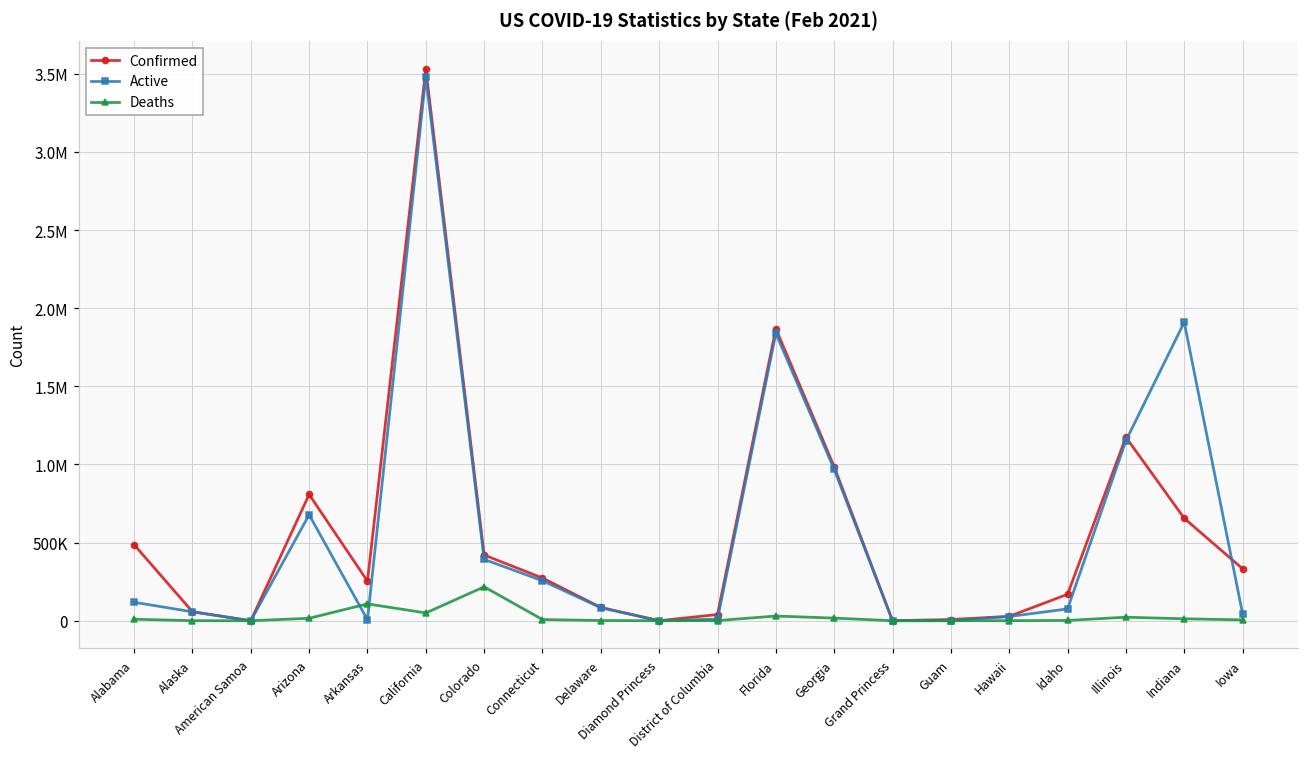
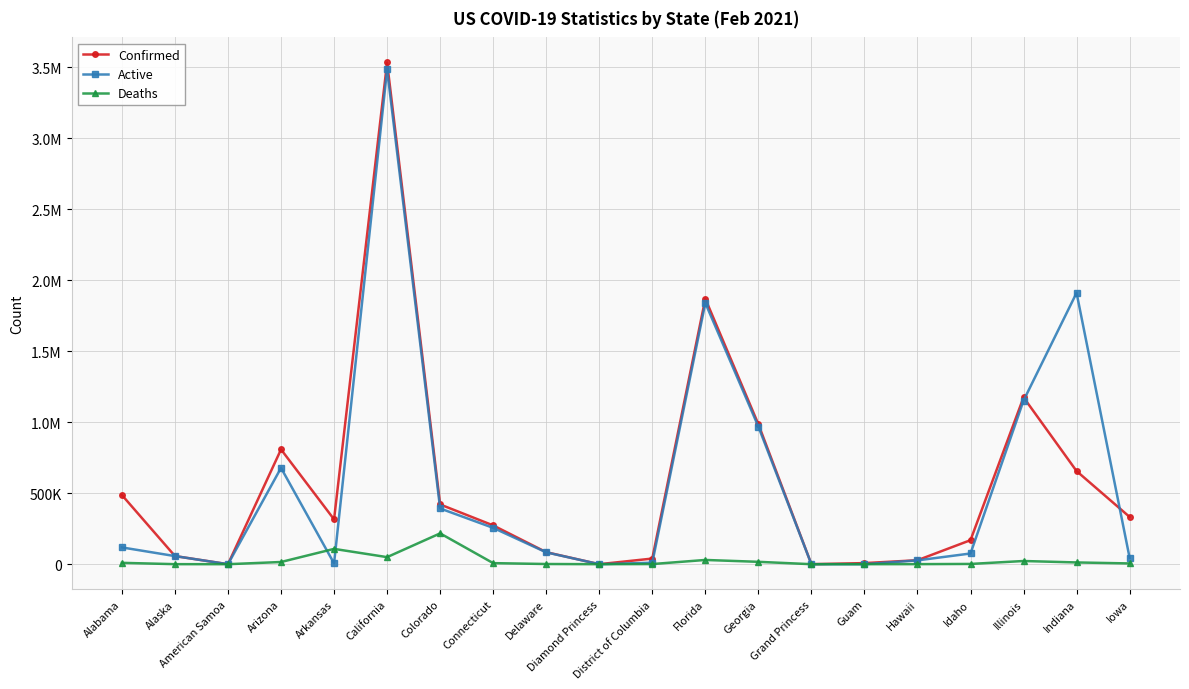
  {
    "Confirmed": {
      "Alabama": 490000,
      "Arizona": 810000,
-     "Arkansas": 250000,
+     "Arkansas": 320000,
      "California": 3530000,
      "Colorado": 420000,
      "District of Columbia": 40000,
      "Florida": 1870000,
      "Idaho": 170000,
      "Illinois": 1170000,
      "Indiana": 660000,
      "Iowa": 330000
    },
    "Active": {
      "Alabama": 120000,
      "Arizona": 680000,
      "Arkansas": 10000,
      "California": 3480000,
      "Colorado": 390000,
      "Florida": 1840000,
      "Idaho": 80000,
      "Illinois": 1150000,
      "Indiana": 1910000,
      "Iowa": 40000
    },
    "Deaths": {
      "Alabama": 10000,
      "Alaska": 0,
      "Arizona": 20000,
      "Arkansas": 110000,
      "California": 50000,
      "Colorado": 220000,
      "Connecticut": 10000,
      "Delaware": 0,
      "Florida": 30000,
      "Georgia": 20000,
      "Hawaii": 0,
      "Idaho": 0,
      "Illinois": 20000,
      "Indiana": 10000,
      "Iowa": 10000
    }
  }
